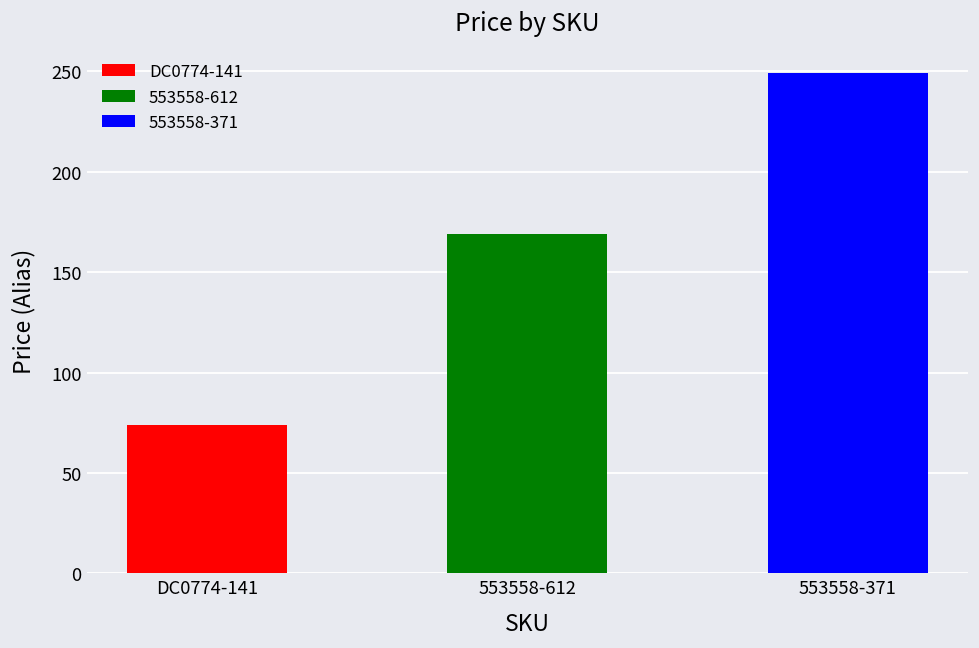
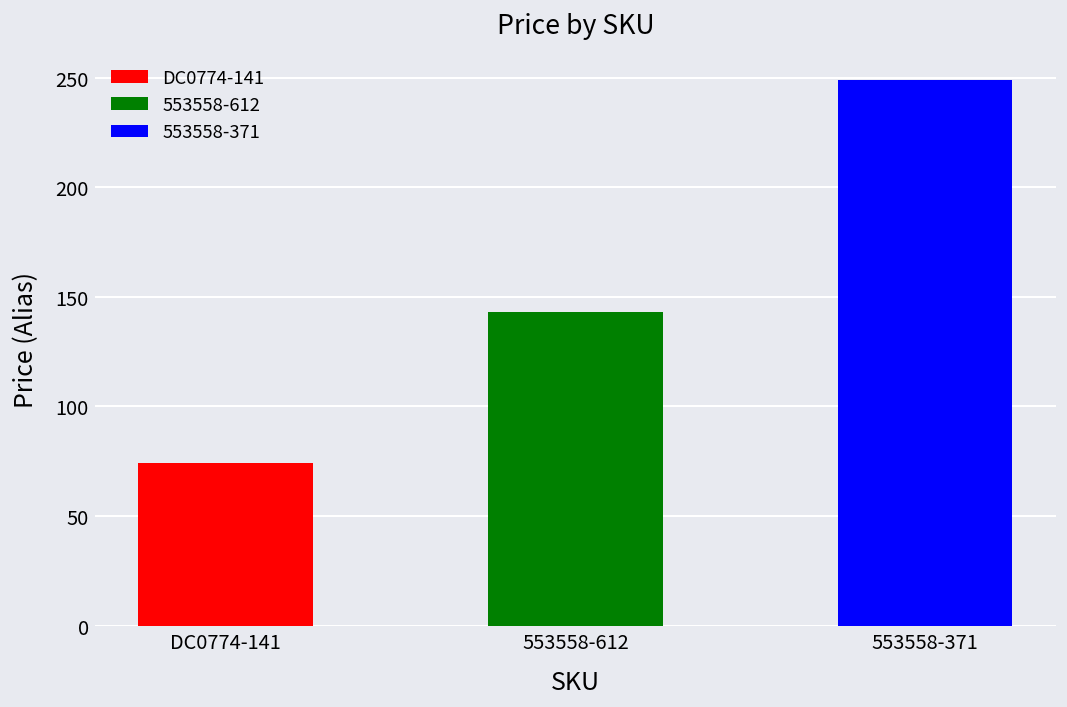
  {
    "DC0774-141": 74,
-   "553558-612": 169,
+   "553558-612": 143,
    "553558-371": 249
  }
